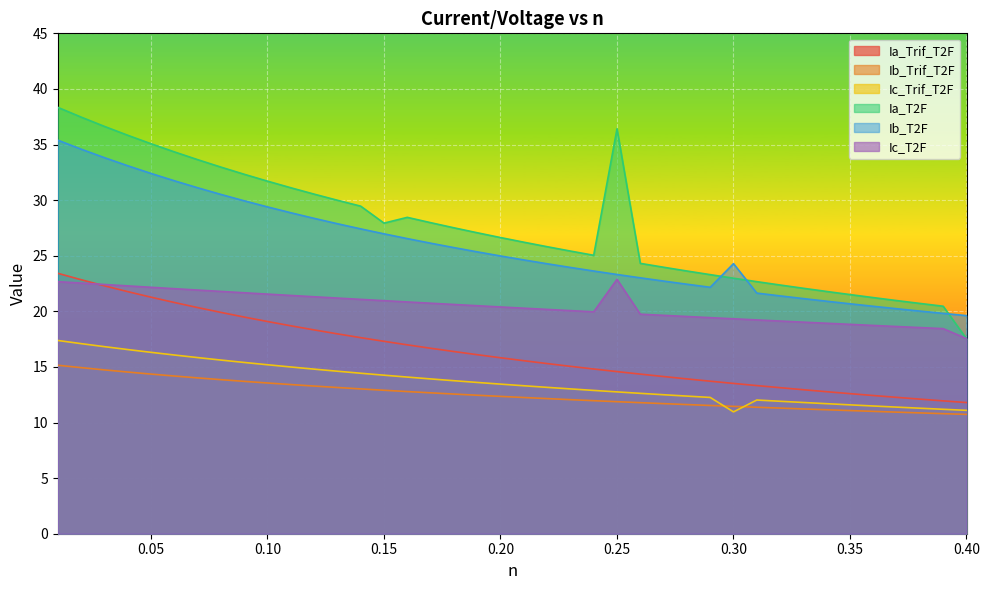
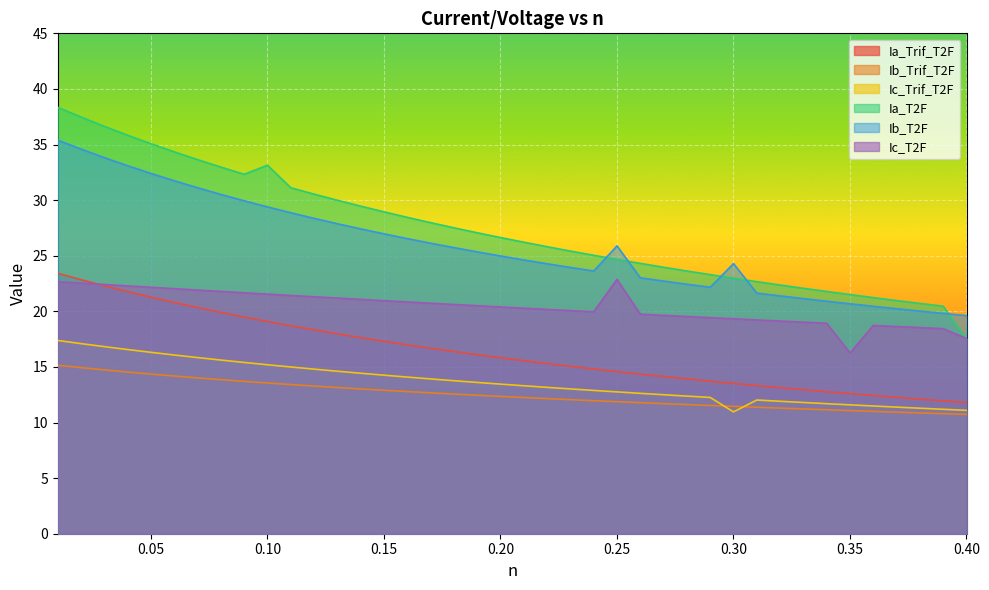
  {
    "Ic_Trif_T2F": {
      "0.05": 16.3,
      "0.10": 15.2,
      "0.15": 14.3,
      "0.20": 13.5,
      "0.25": 12.8,
      "0.30": 11.0,
      "0.35": 11.6,
      "0.40": 11.1
    },
    "Ia_T2F": {
      "0.05": 35.1,
-     "0.10": 31.7,
-     "0.15": 27.9,
+     "0.10": 33.1,
+     "0.15": 28.9,
      "0.20": 26.6,
-     "0.25": 36.4,
+     "0.25": 24.7,
      "0.30": 23.0,
      "0.35": 21.5
    },
    "Ib_T2F": {
      "0.05": 32.4,
      "0.10": 29.4,
      "0.15": 27.0,
      "0.20": 25.0,
-     "0.25": 23.3,
+     "0.25": 25.9,
      "0.30": 24.3,
      "0.35": 20.7,
      "0.40": 19.6
    },
    "Ic_T2F": {
      "0.05": 22.2,
      "0.10": 21.5,
      "0.15": 21.0,
      "0.20": 20.4,
      "0.25": 22.9,
      "0.30": 19.3,
-     "0.35": 18.8
+     "0.35": 16.3
    }
  }
